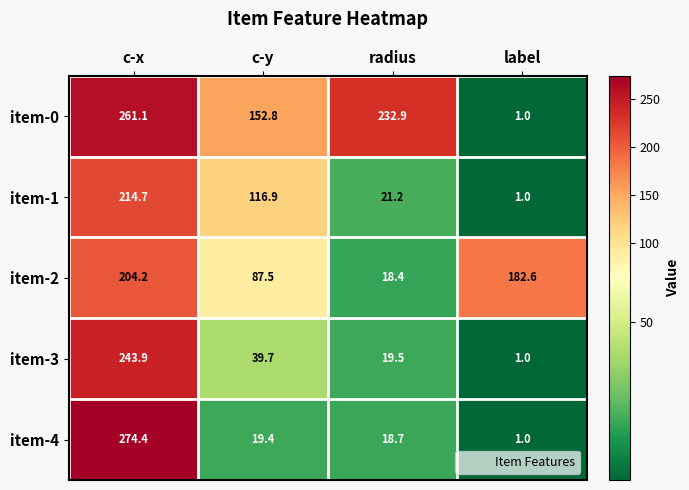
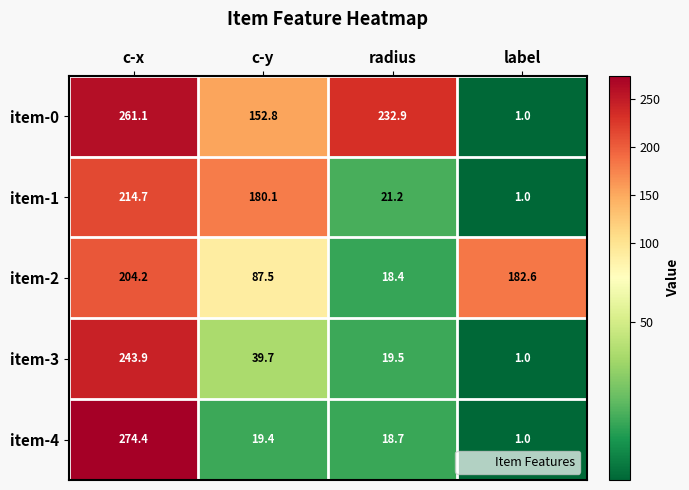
  {
    "item-0": {
      "c-x": 261.1,
      "c-y": 152.8,
      "radius": 232.9,
      "label": 1.0
    },
    "item-1": {
      "c-x": 214.7,
-     "c-y": 116.9,
+     "c-y": 180.1,
      "radius": 21.2,
      "label": 1.0
    },
    "item-2": {
      "c-x": 204.2,
      "c-y": 87.5,
      "radius": 18.4,
      "label": 182.6
    },
    "item-3": {
      "c-x": 243.9,
      "c-y": 39.7,
      "radius": 19.5,
      "label": 1.0
    },
    "item-4": {
      "c-x": 274.4,
      "c-y": 19.4,
      "radius": 18.7,
      "label": 1.0
    }
  }
